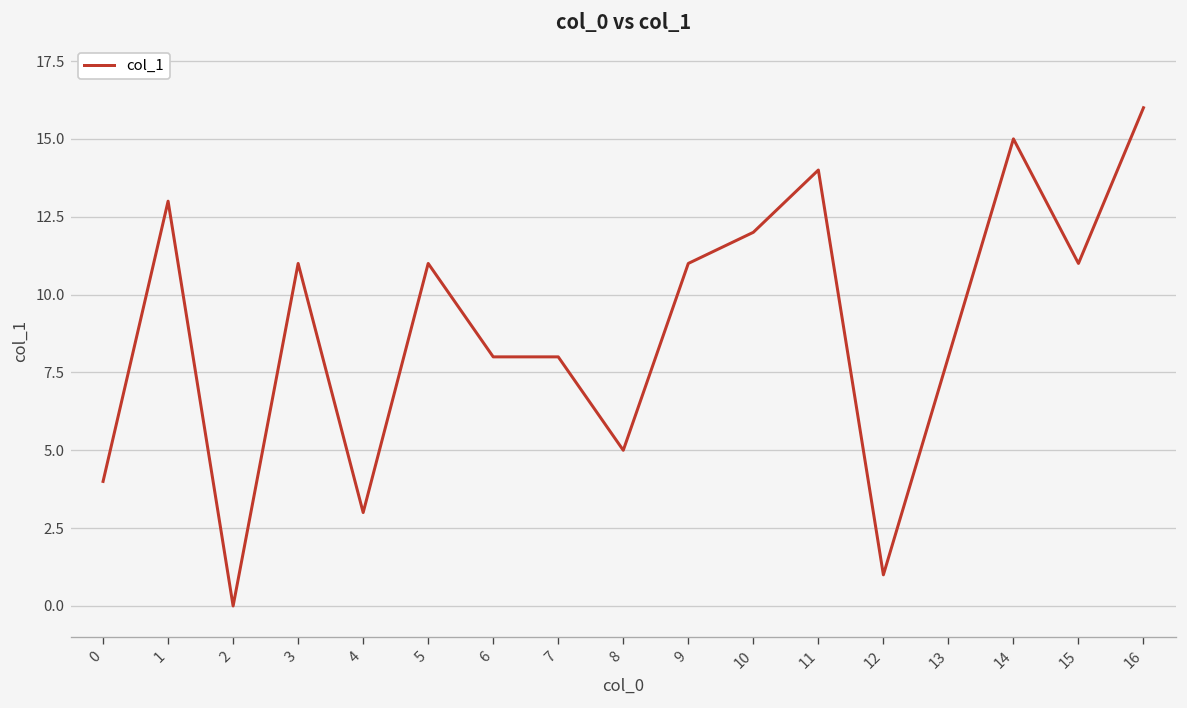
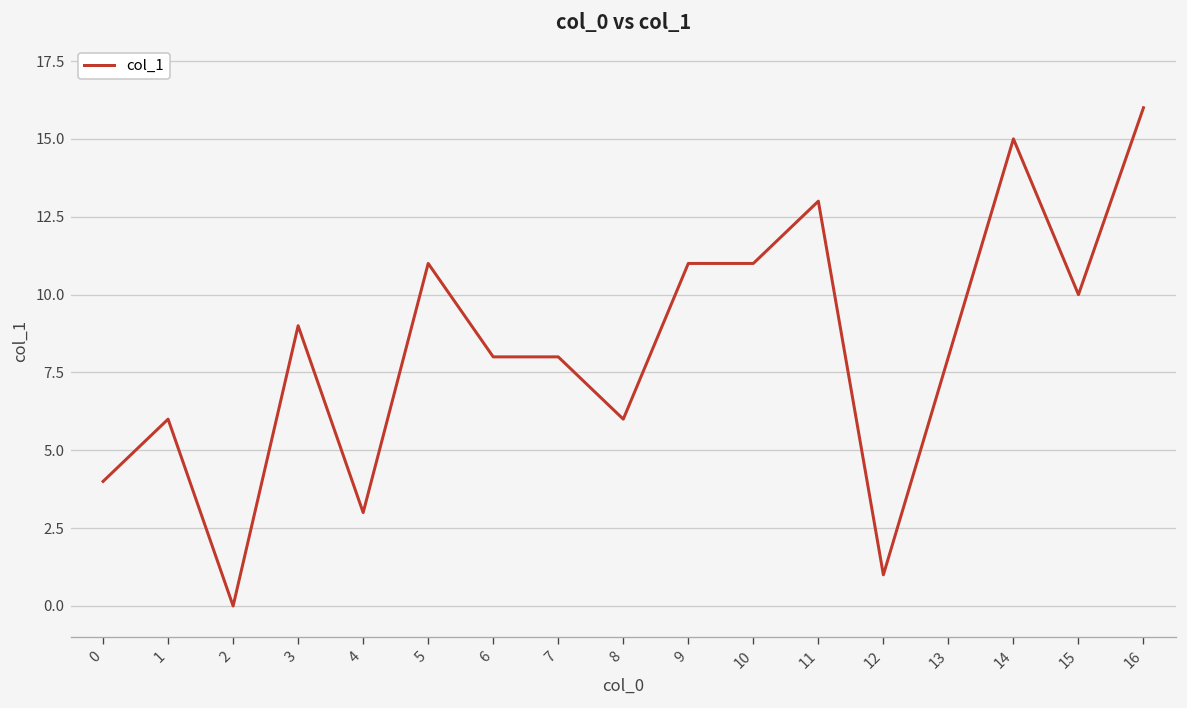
  {
    "0": 4,
-   "1": 13,
+   "1": 6,
    "2": 0,
-   "3": 11,
+   "3": 9,
    "4": 3,
    "5": 11,
    "6": 8,
    "7": 8,
-   "8": 5,
+   "8": 6,
    "9": 11,
-   "10": 12,
-   "11": 14,
+   "10": 11,
+   "11": 13,
    "12": 1,
    "13": 8,
    "14": 15,
-   "15": 11,
+   "15": 10,
    "16": 16
  }
